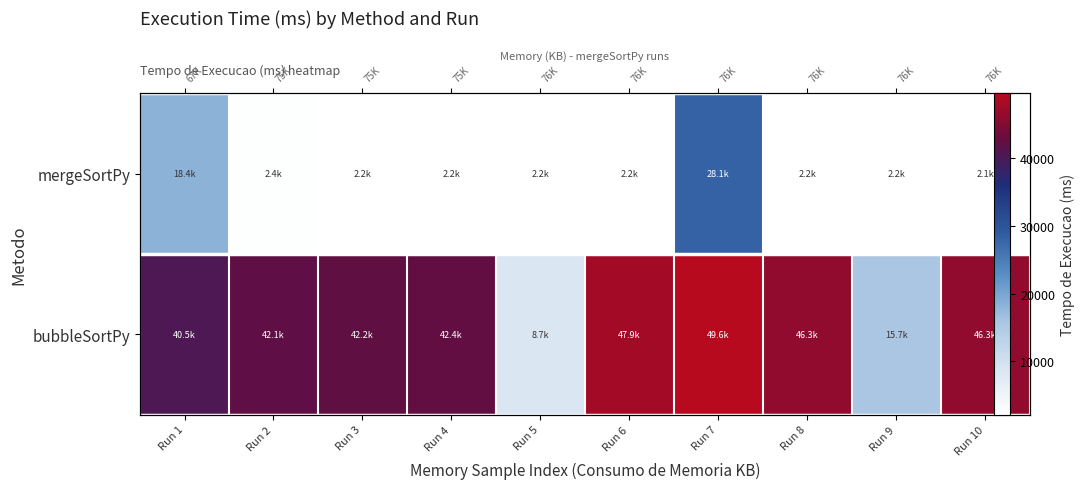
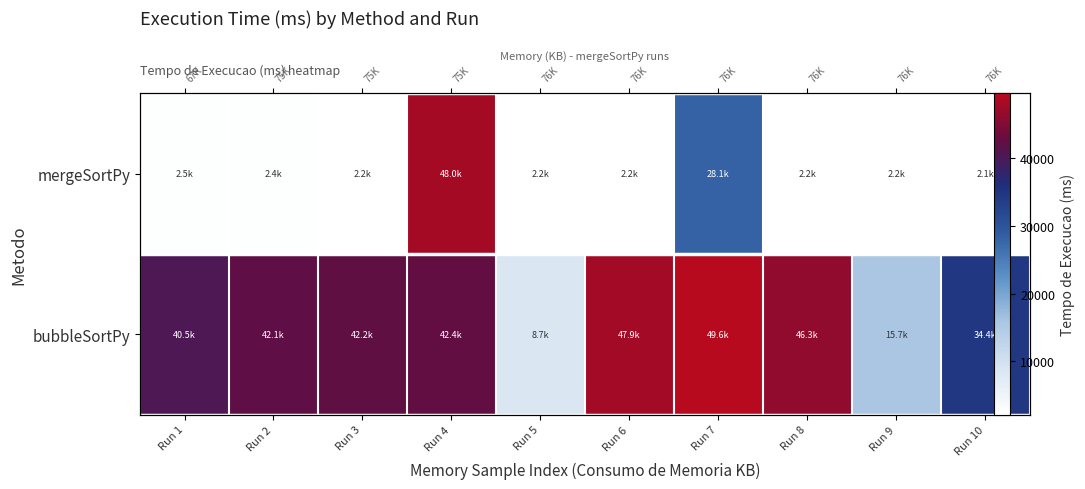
  {
    "mergeSortPy": {
-     "Run 1": "18.4k",
+     "Run 1": "2.5k",
      "Run 2": "2.4k",
      "Run 3": "2.2k",
-     "Run 4": "2.2k",
+     "Run 4": "48.0k",
      "Run 5": "2.2k",
      "Run 6": "2.2k",
      "Run 7": "28.1k",
      "Run 8": "2.2k",
      "Run 9": "2.2k",
      "Run 10": "2.1k"
    },
    "bubbleSortPy": {
      "Run 1": "40.5k",
      "Run 2": "42.1k",
      "Run 3": "42.2k",
      "Run 4": "42.4k",
      "Run 5": "8.7k",
      "Run 6": "47.9k",
      "Run 7": "49.6k",
      "Run 8": "46.3k",
      "Run 9": "15.7k",
-     "Run 10": "46.3k"
+     "Run 10": "34.4k"
    }
  }
